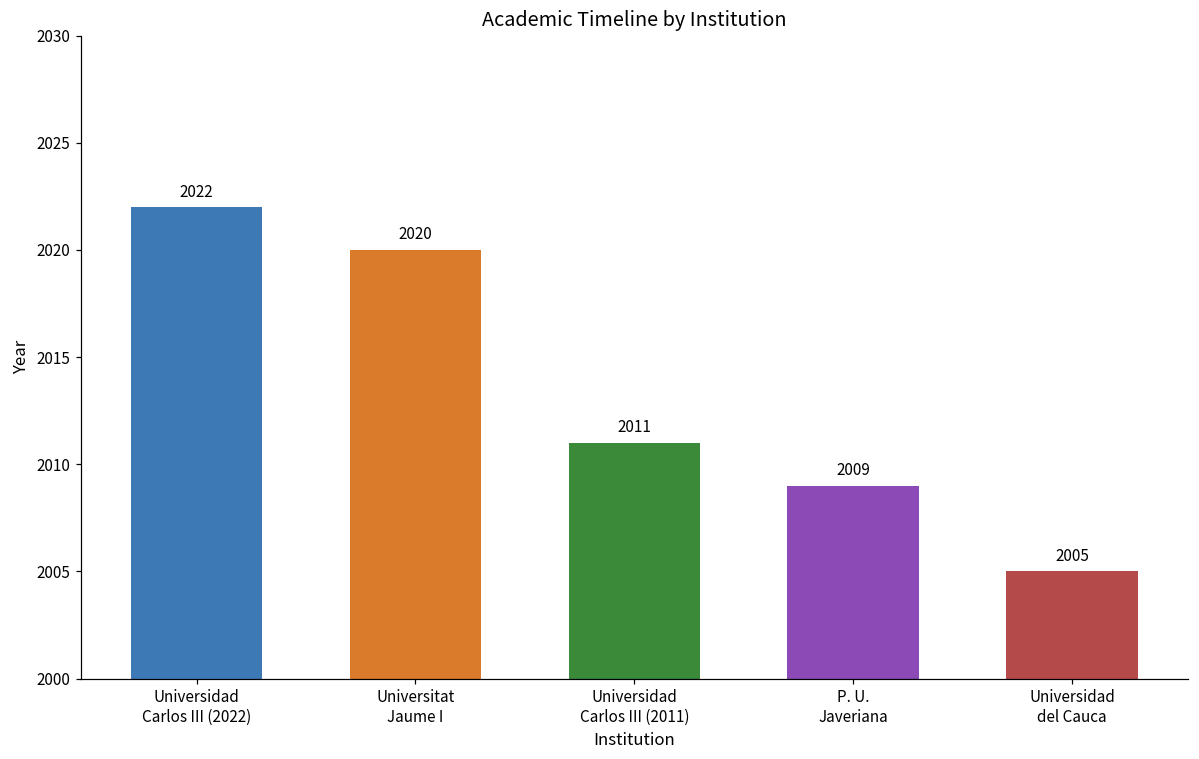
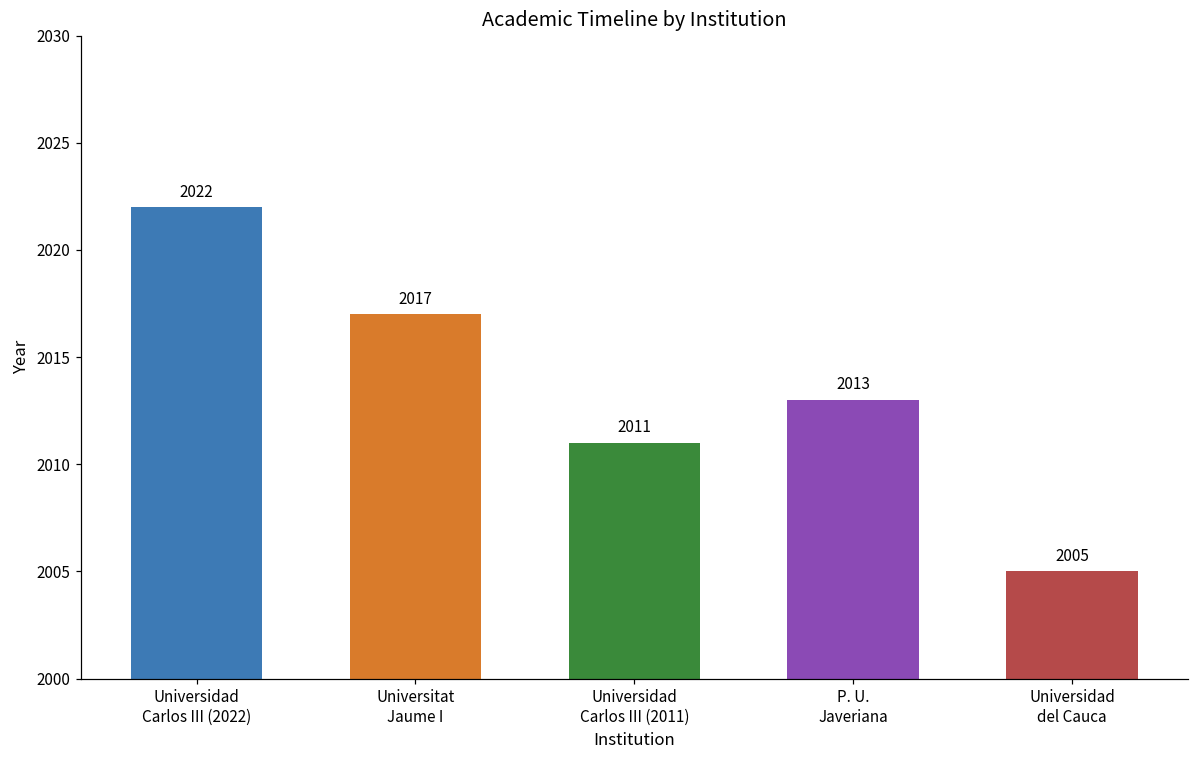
  {
    "Universidad Carlos III (2022)": 2022,
-   "Universitat Jaume I": 2020,
+   "Universitat Jaume I": 2017,
    "Universidad Carlos III (2011)": 2011,
-   "P. U. Javeriana": 2009,
+   "P. U. Javeriana": 2013,
    "Universidad del Cauca": 2005
  }
